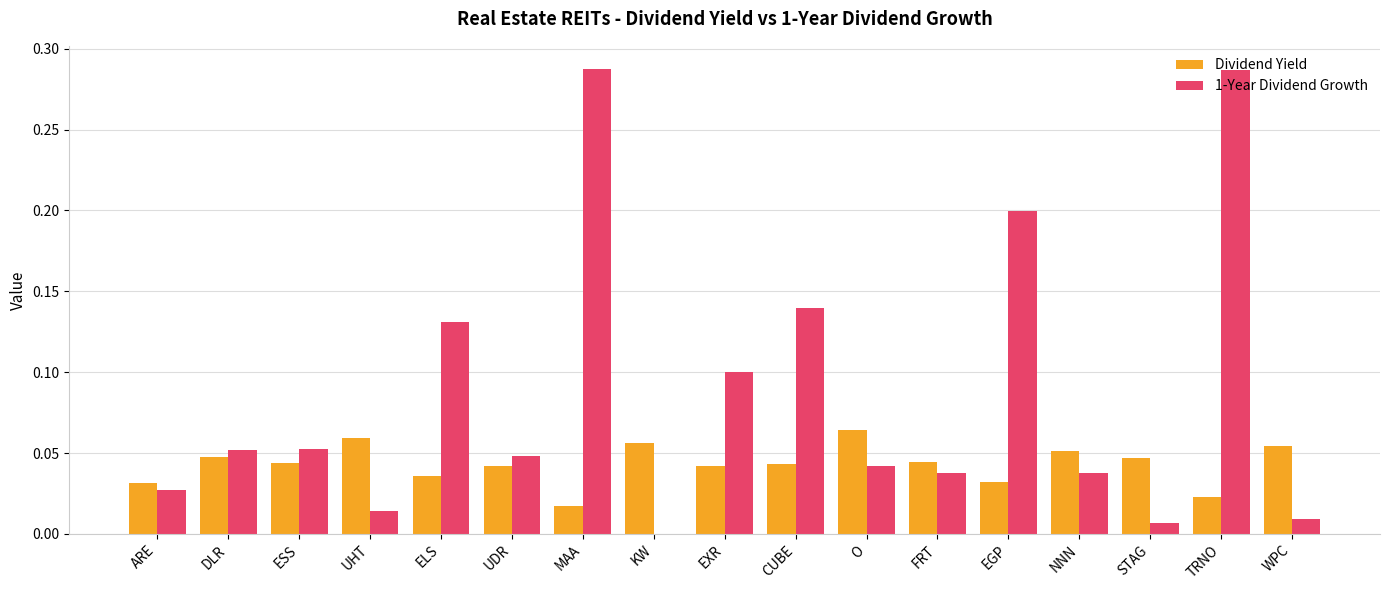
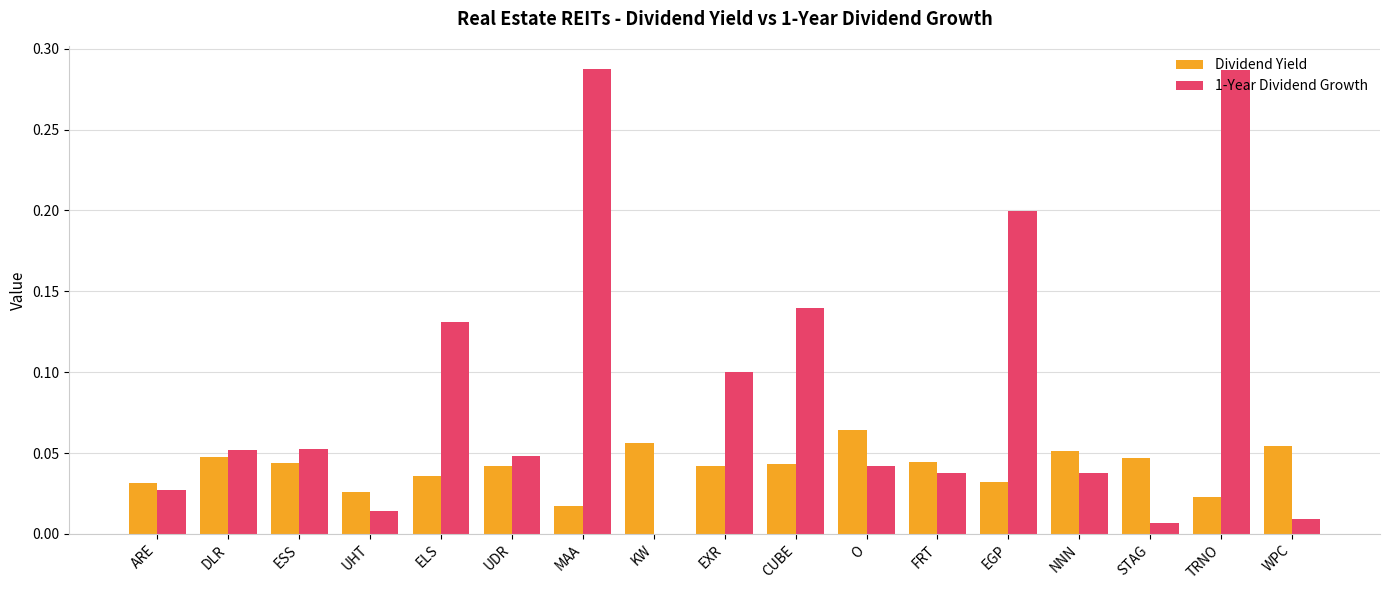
  {
    "Dividend Yield": {
      "ARE": 0.032,
      "DLR": 0.048,
      "ESS": 0.044,
-     "UHT": 0.059,
+     "UHT": 0.026,
      "ELS": 0.036,
      "UDR": 0.042,
      "MAA": 0.018,
      "KW": 0.056,
      "EXR": 0.042,
      "CUBE": 0.043,
      "O": 0.064,
      "FRT": 0.045,
      "EGP": 0.032,
      "NNN": 0.051,
      "STAG": 0.047,
      "TRNO": 0.023,
      "WPC": 0.054
    },
    "1-Year Dividend Growth": {
      "ARE": 0.027,
      "DLR": 0.052,
      "ESS": 0.053,
      "UHT": 0.014,
      "ELS": 0.131,
      "UDR": 0.048,
      "MAA": 0.287,
      "KW": 0.000,
      "EXR": 0.100,
      "CUBE": 0.140,
      "O": 0.042,
      "FRT": 0.038,
      "EGP": 0.200,
      "NNN": 0.038,
      "STAG": 0.007,
      "TRNO": 0.286,
      "WPC": 0.009
    }
  }
